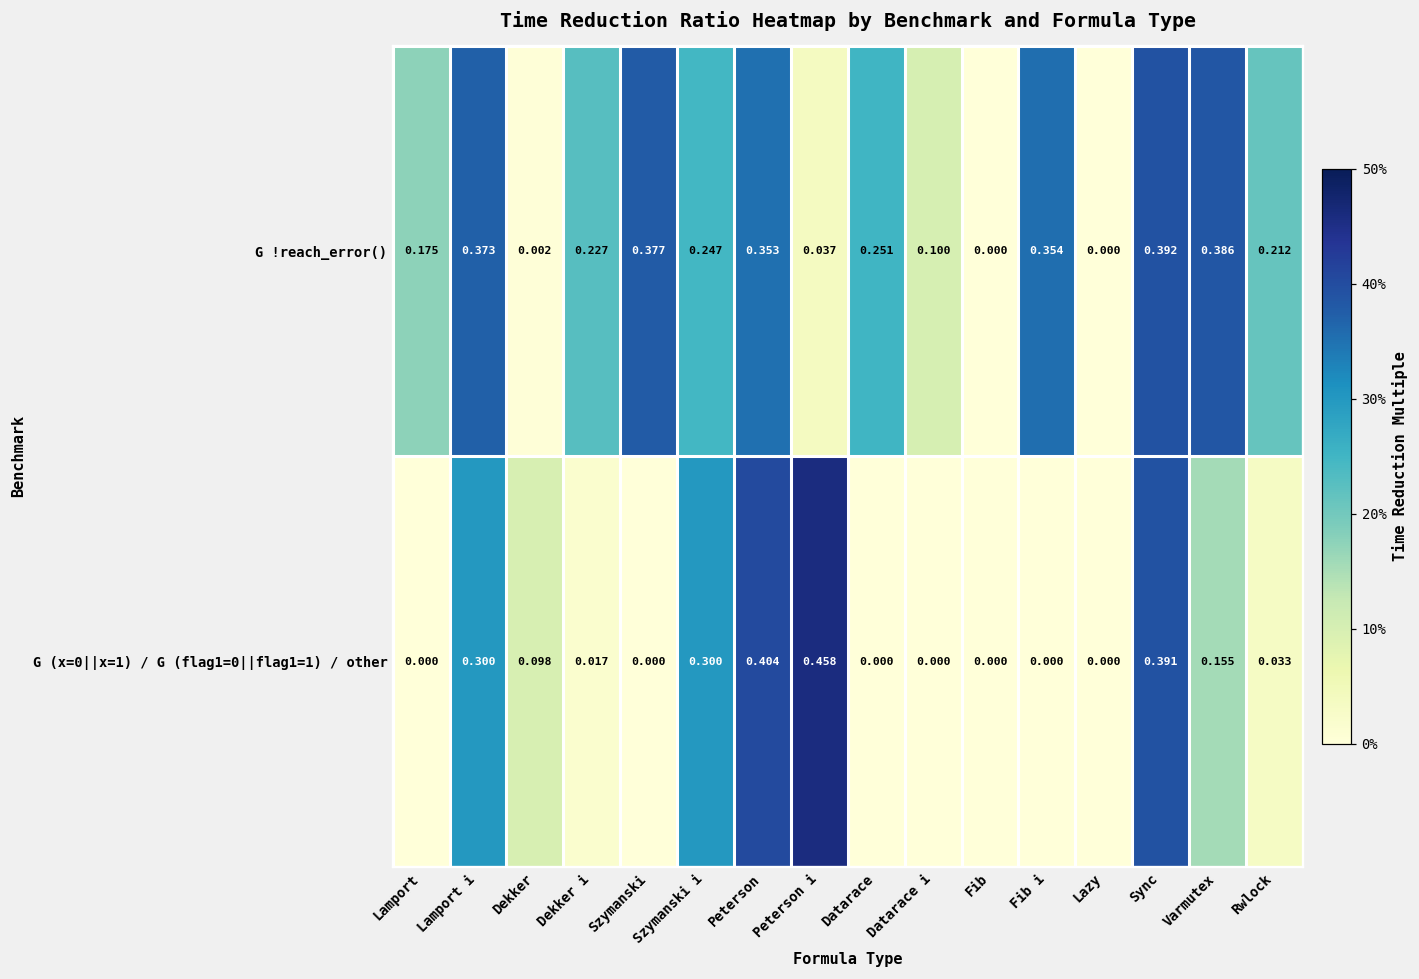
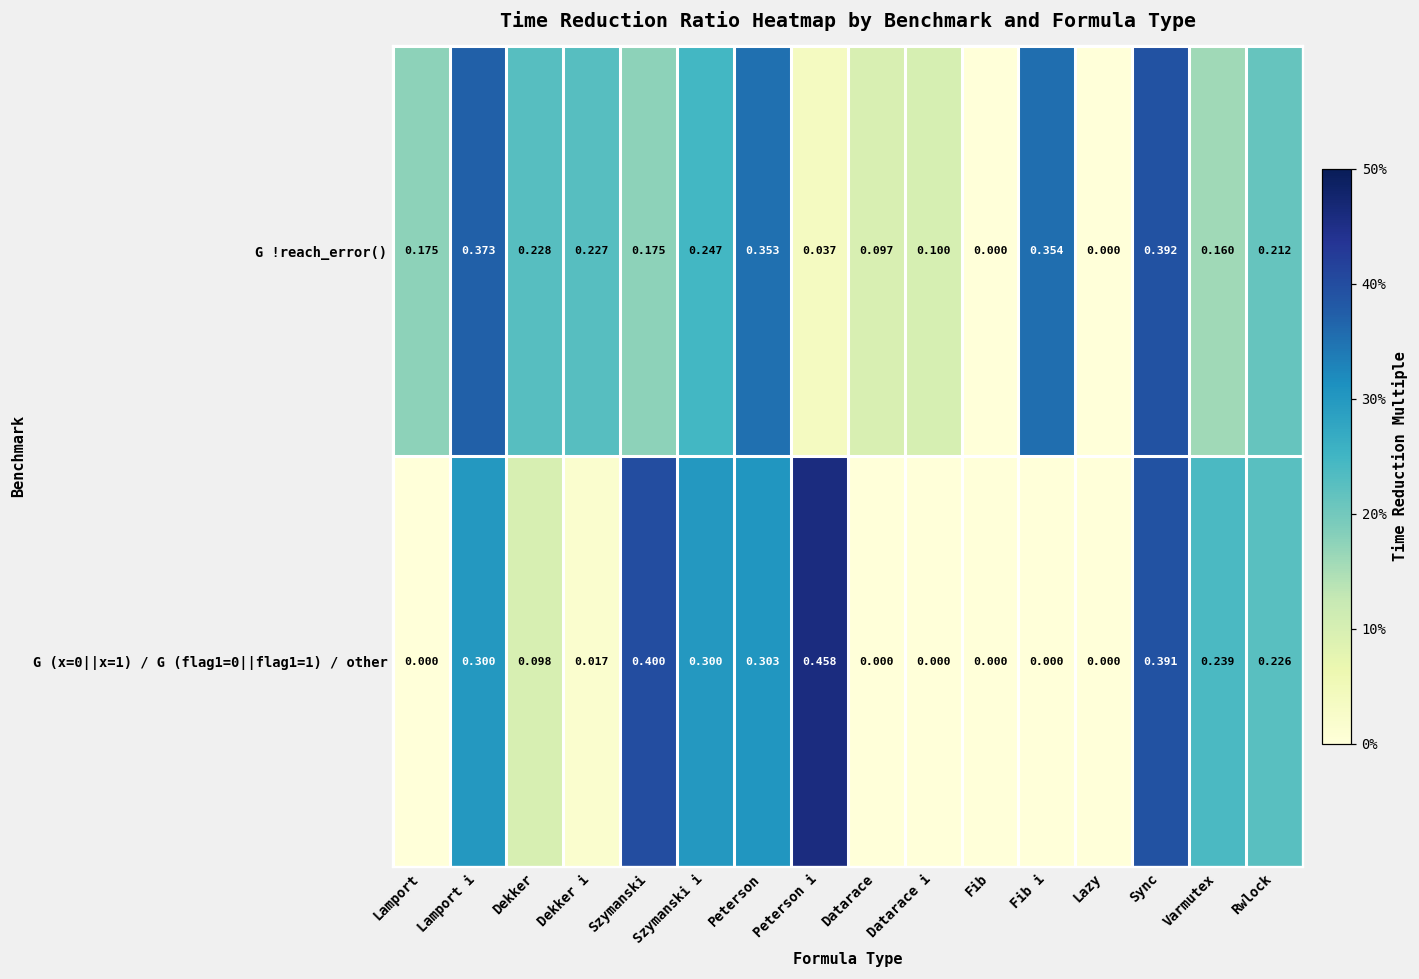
  {
    "G !reach_error()": {
      "Lamport": 0.175,
      "Lamport i": 0.373,
-     "Dekker": 0.002,
+     "Dekker": 0.228,
      "Dekker i": 0.227,
-     "Szymanski": 0.377,
+     "Szymanski": 0.175,
      "Szymanski i": 0.247,
      "Peterson": 0.353,
      "Peterson i": 0.037,
-     "Datarace": 0.251,
+     "Datarace": 0.097,
      "Datarace i": 0.100,
      "Fib": 0.000,
      "Fib i": 0.354,
      "Lazy": 0.000,
      "Sync": 0.392,
-     "Varmutex": 0.386,
+     "Varmutex": 0.160,
      "Rwlock": 0.212
    },
    "G (x=0||x=1) / G (flag1=0||flag1=1) / other": {
      "Lamport": 0.000,
      "Lamport i": 0.300,
      "Dekker": 0.098,
      "Dekker i": 0.017,
-     "Szymanski": 0.000,
+     "Szymanski": 0.400,
      "Szymanski i": 0.300,
-     "Peterson": 0.404,
+     "Peterson": 0.303,
      "Peterson i": 0.458,
      "Datarace": 0.000,
      "Datarace i": 0.000,
      "Fib": 0.000,
      "Fib i": 0.000,
      "Lazy": 0.000,
      "Sync": 0.391,
-     "Varmutex": 0.155,
-     "Rwlock": 0.033
+     "Varmutex": 0.239,
+     "Rwlock": 0.226
    }
  }
